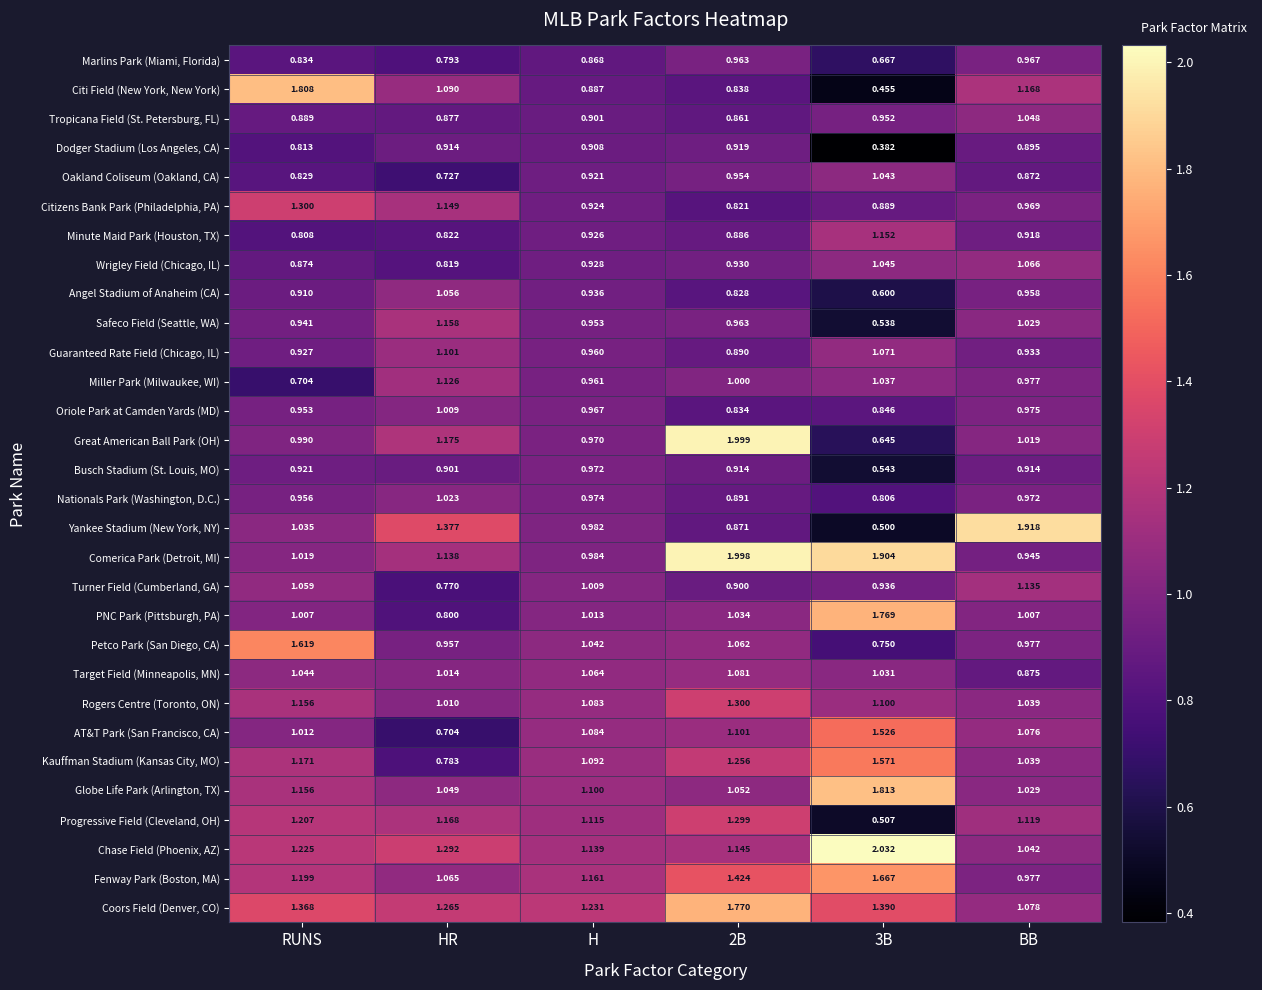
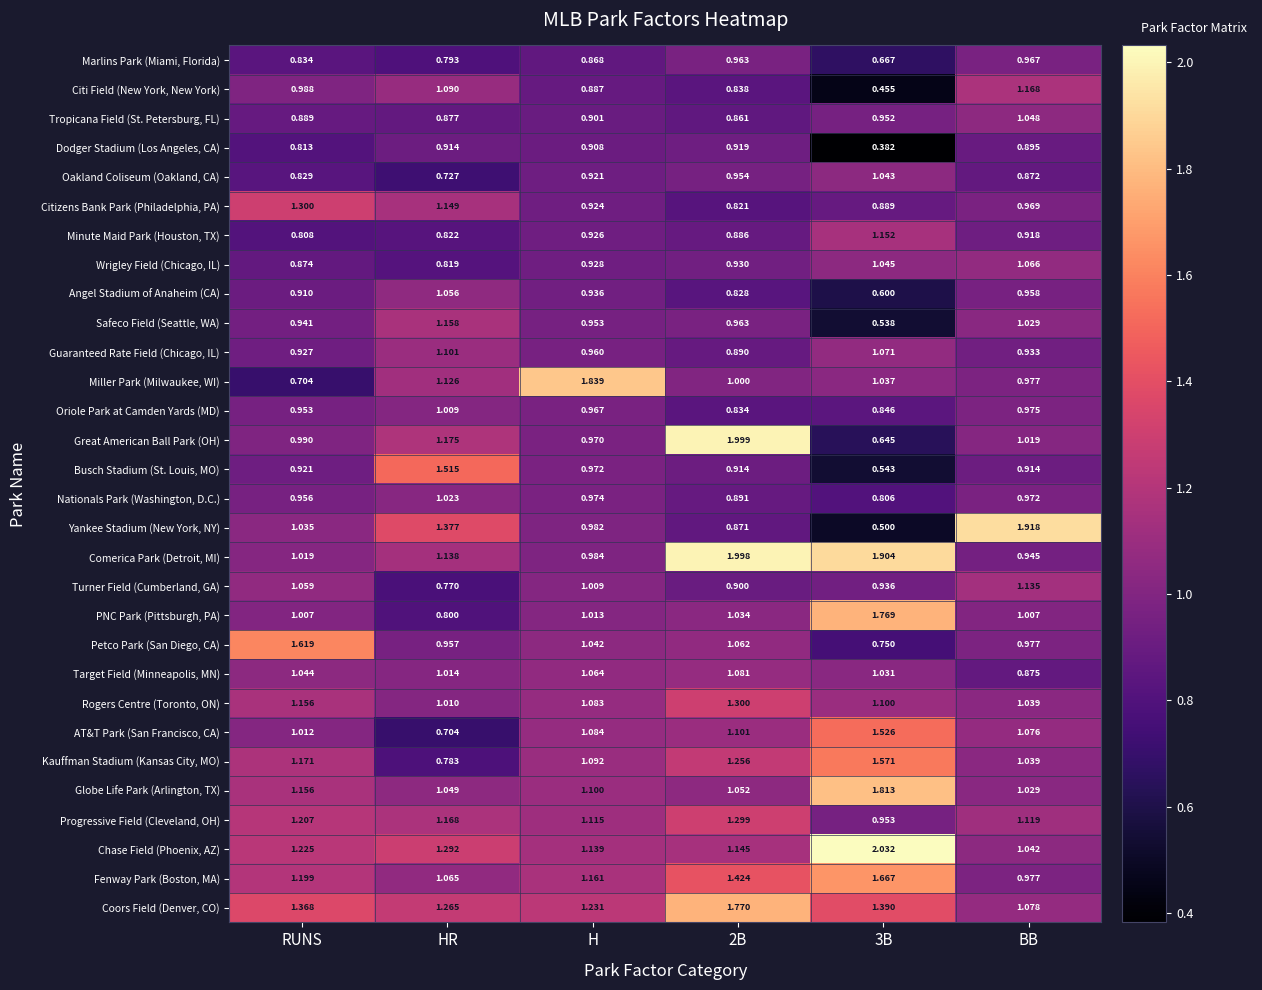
  {
    "Marlins Park (Miami, Florida)": {
      "RUNS": 0.834,
      "HR": 0.793,
      "H": 0.868,
      "2B": 0.963,
      "3B": 0.667,
      "BB": 0.967
    },
    "Citi Field (New York, New York)": {
-     "RUNS": 1.808,
+     "RUNS": 0.988,
      "HR": 1.090,
      "H": 0.887,
      "2B": 0.838,
      "3B": 0.455,
      "BB": 1.168
    },
    "Tropicana Field (St. Petersburg, FL)": {
      "RUNS": 0.889,
      "HR": 0.877,
      "H": 0.901,
      "2B": 0.861,
      "3B": 0.952,
      "BB": 1.048
    },
    "Dodger Stadium (Los Angeles, CA)": {
      "RUNS": 0.813,
      "HR": 0.914,
      "H": 0.908,
      "2B": 0.919,
      "3B": 0.382,
      "BB": 0.895
    },
    "Oakland Coliseum (Oakland, CA)": {
      "RUNS": 0.829,
      "HR": 0.727,
      "H": 0.921,
      "2B": 0.954,
      "3B": 1.043,
      "BB": 0.872
    },
    "Citizens Bank Park (Philadelphia, PA)": {
      "RUNS": 1.300,
      "HR": 1.149,
      "H": 0.924,
      "2B": 0.821,
      "3B": 0.889,
      "BB": 0.969
    },
    "Minute Maid Park (Houston, TX)": {
      "RUNS": 0.808,
      "HR": 0.822,
      "H": 0.926,
      "2B": 0.886,
      "3B": 1.152,
      "BB": 0.918
    },
    "Wrigley Field (Chicago, IL)": {
      "RUNS": 0.874,
      "HR": 0.819,
      "H": 0.928,
      "2B": 0.930,
      "3B": 1.045,
      "BB": 1.066
    },
    "Angel Stadium of Anaheim (CA)": {
      "RUNS": 0.910,
      "HR": 1.056,
      "H": 0.936,
      "2B": 0.828,
      "3B": 0.600,
      "BB": 0.958
    },
    "Safeco Field (Seattle, WA)": {
      "RUNS": 0.941,
      "HR": 1.158,
      "H": 0.953,
      "2B": 0.963,
      "3B": 0.538,
      "BB": 1.029
    },
    "Guaranteed Rate Field (Chicago, IL)": {
      "RUNS": 0.927,
      "HR": 1.101,
      "H": 0.960,
      "2B": 0.890,
      "3B": 1.071,
      "BB": 0.933
    },
    "Miller Park (Milwaukee, WI)": {
      "RUNS": 0.704,
      "HR": 1.126,
-     "H": 0.961,
+     "H": 1.839,
      "2B": 1.000,
      "3B": 1.037,
      "BB": 0.977
    },
    "Oriole Park at Camden Yards (MD)": {
      "RUNS": 0.953,
      "HR": 1.009,
      "H": 0.967,
      "2B": 0.834,
      "3B": 0.846,
      "BB": 0.975
    },
    "Great American Ball Park (OH)": {
      "RUNS": 0.990,
      "HR": 1.175,
      "H": 0.970,
      "2B": 1.999,
      "3B": 0.645,
      "BB": 1.019
    },
    "Busch Stadium (St. Louis, MO)": {
      "RUNS": 0.921,
-     "HR": 0.901,
+     "HR": 1.515,
      "H": 0.972,
      "2B": 0.914,
      "3B": 0.543,
      "BB": 0.914
    },
    "Nationals Park (Washington, D.C.)": {
      "RUNS": 0.956,
      "HR": 1.023,
      "H": 0.974,
      "2B": 0.891,
      "3B": 0.806,
      "BB": 0.972
    },
    "Yankee Stadium (New York, NY)": {
      "RUNS": 1.035,
      "HR": 1.377,
      "H": 0.982,
      "2B": 0.871,
      "3B": 0.500,
      "BB": 1.918
    },
    "Comerica Park (Detroit, MI)": {
      "RUNS": 1.019,
      "HR": 1.138,
      "H": 0.984,
      "2B": 1.998,
      "3B": 1.904,
      "BB": 0.945
    },
    "Turner Field (Cumberland, GA)": {
      "RUNS": 1.059,
      "HR": 0.770,
      "H": 1.009,
      "2B": 0.900,
      "3B": 0.936,
      "BB": 1.135
    },
    "PNC Park (Pittsburgh, PA)": {
      "RUNS": 1.007,
      "HR": 0.800,
      "H": 1.013,
      "2B": 1.034,
      "3B": 1.769,
      "BB": 1.007
    },
    "Petco Park (San Diego, CA)": {
      "RUNS": 1.619,
      "HR": 0.957,
      "H": 1.042,
      "2B": 1.062,
      "3B": 0.750,
      "BB": 0.977
    },
    "Target Field (Minneapolis, MN)": {
      "RUNS": 1.044,
      "HR": 1.014,
      "H": 1.064,
      "2B": 1.081,
      "3B": 1.031,
      "BB": 0.875
    },
    "Rogers Centre (Toronto, ON)": {
      "RUNS": 1.156,
      "HR": 1.010,
      "H": 1.083,
      "2B": 1.300,
      "3B": 1.100,
      "BB": 1.039
    },
    "AT&T Park (San Francisco, CA)": {
      "RUNS": 1.012,
      "HR": 0.704,
      "H": 1.084,
      "2B": 1.101,
      "3B": 1.526,
      "BB": 1.076
    },
    "Kauffman Stadium (Kansas City, MO)": {
      "RUNS": 1.171,
      "HR": 0.783,
      "H": 1.092,
      "2B": 1.256,
      "3B": 1.571,
      "BB": 1.039
    },
    "Globe Life Park (Arlington, TX)": {
      "RUNS": 1.156,
      "HR": 1.049,
      "H": 1.100,
      "2B": 1.052,
      "3B": 1.813,
      "BB": 1.029
    },
    "Progressive Field (Cleveland, OH)": {
      "RUNS": 1.207,
      "HR": 1.168,
      "H": 1.115,
      "2B": 1.299,
-     "3B": 0.507,
+     "3B": 0.953,
      "BB": 1.119
    },
    "Chase Field (Phoenix, AZ)": {
      "RUNS": 1.225,
      "HR": 1.292,
      "H": 1.139,
      "2B": 1.145,
      "3B": 2.032,
      "BB": 1.042
    },
    "Fenway Park (Boston, MA)": {
      "RUNS": 1.199,
      "HR": 1.065,
      "H": 1.161,
      "2B": 1.424,
      "3B": 1.667,
      "BB": 0.977
    },
    "Coors Field (Denver, CO)": {
      "RUNS": 1.368,
      "HR": 1.265,
      "H": 1.231,
      "2B": 1.770,
      "3B": 1.390,
      "BB": 1.078
    }
  }
